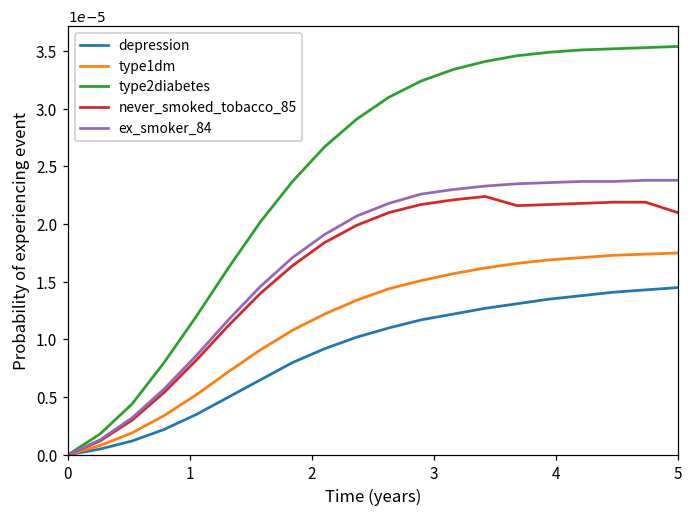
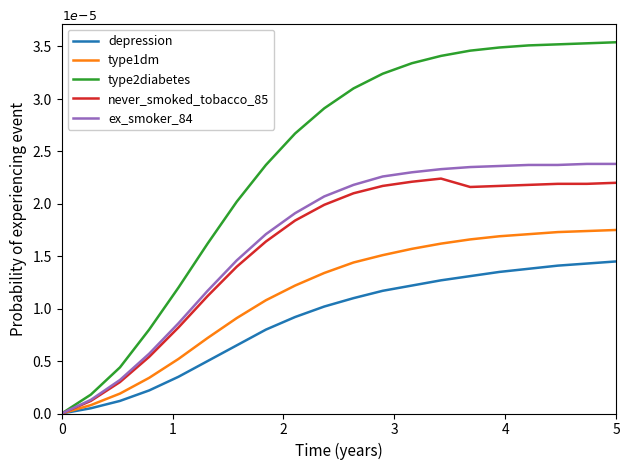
  {
    "depression": {
      "5": 1.45
    },
    "type1dm": {
      "5": 1.75
    },
    "type2diabetes": {
      "5": 3.54
    },
    "never_smoked_tobacco_85": {
-     "5": 2.10
+     "5": 2.20
    },
    "ex_smoker_84": {
      "5": 2.38
    }
  }
